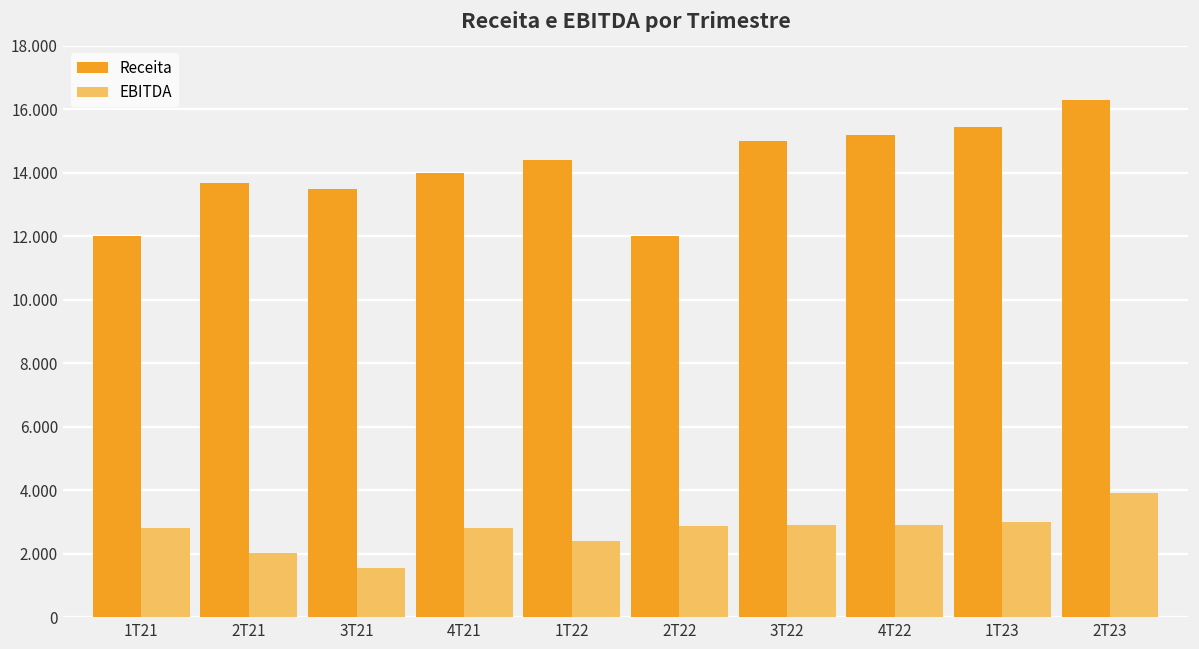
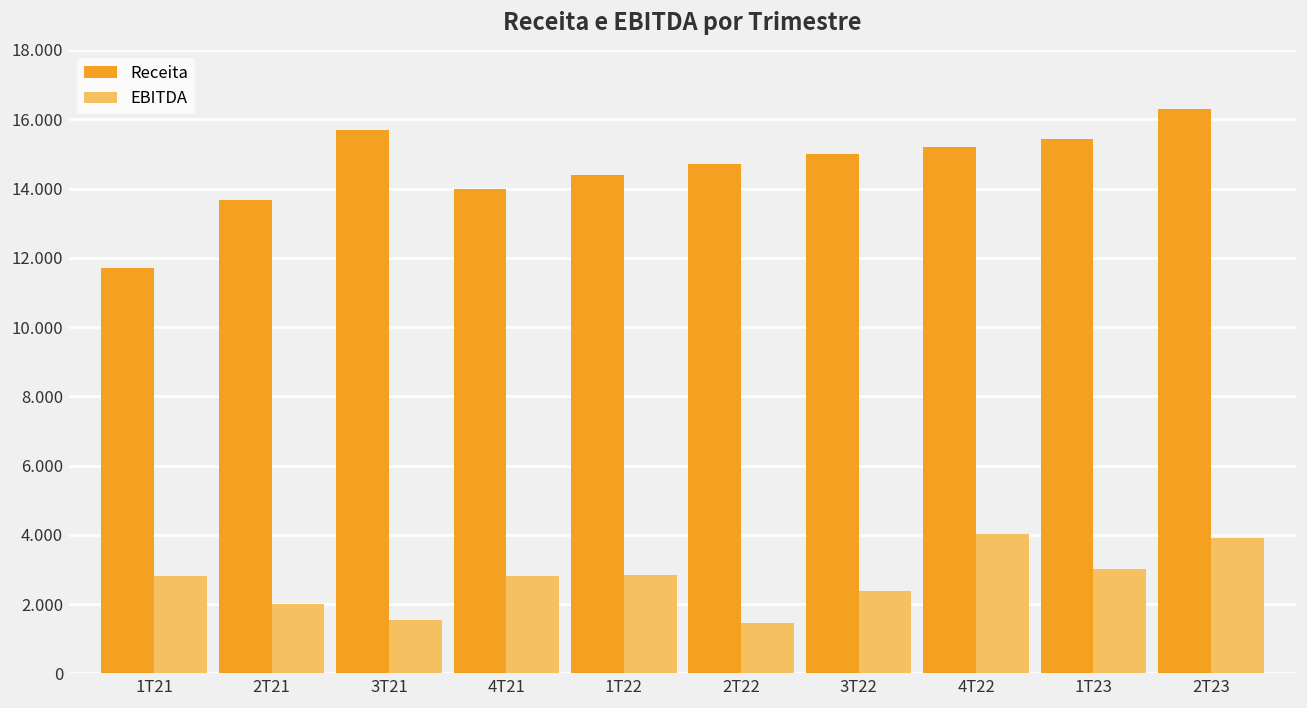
  {
    "Receita": {
-     "1T21": 12.0,
+     "1T21": 11.7,
      "2T21": 13.7,
-     "3T21": 13.5,
+     "3T21": 15.7,
      "4T21": 14.0,
      "1T22": 14.4,
-     "2T22": 12.0,
+     "2T22": 14.7,
      "3T22": 15.0,
      "4T22": 15.2,
      "1T23": 15.4,
      "2T23": 16.3
    },
    "EBITDA": {
      "1T21": 2.8,
      "2T21": 2.0,
      "3T21": 1.6,
      "4T21": 2.8,
-     "1T22": 2.4,
-     "2T22": 2.9,
-     "3T22": 2.9,
-     "4T22": 2.9,
+     "1T22": 2.9,
+     "2T22": 1.5,
+     "3T22": 2.4,
+     "4T22": 4.0,
      "1T23": 3.0,
      "2T23": 3.9
    }
  }
